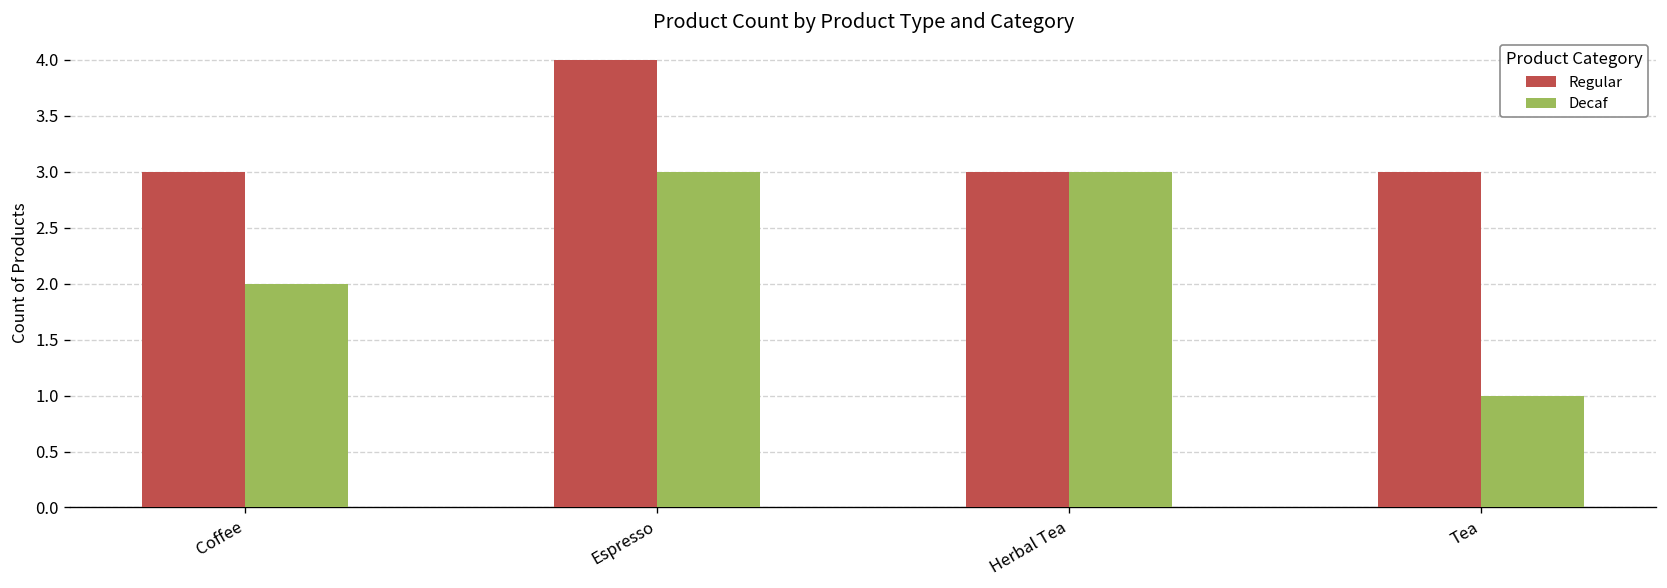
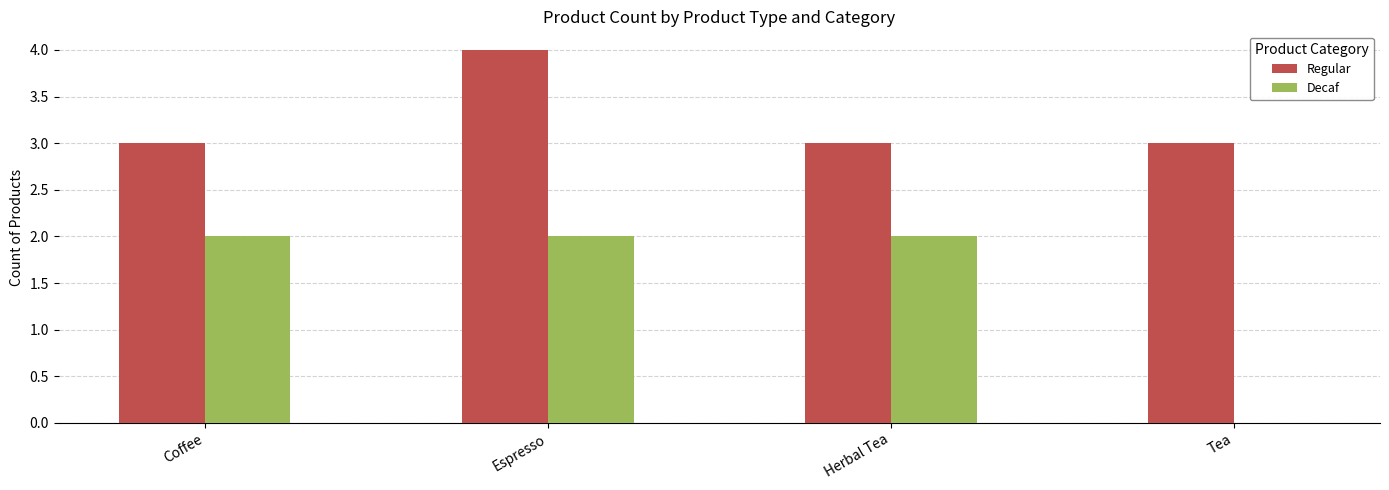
  {
    "Regular": {
      "Coffee": 3,
      "Espresso": 4,
      "Herbal Tea": 3,
      "Tea": 3
    },
    "Decaf": {
      "Coffee": 2,
-     "Espresso": 3,
-     "Herbal Tea": 3,
-     "Tea": 1
+     "Espresso": 2,
+     "Herbal Tea": 2,
+     "Tea": 0
    }
  }
